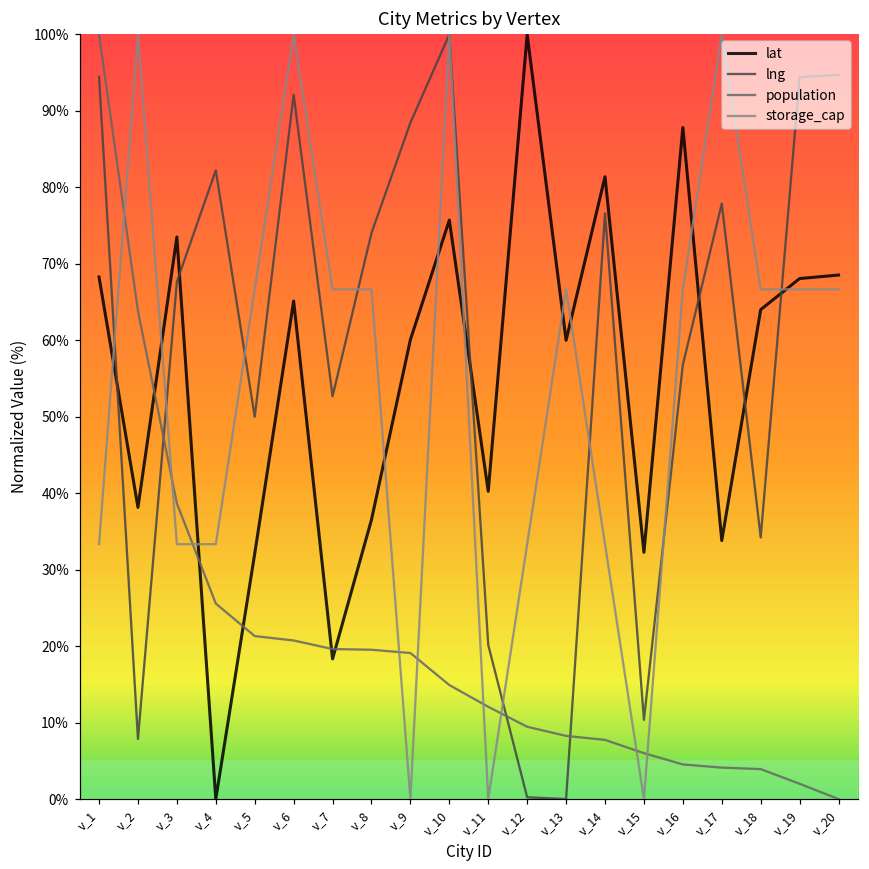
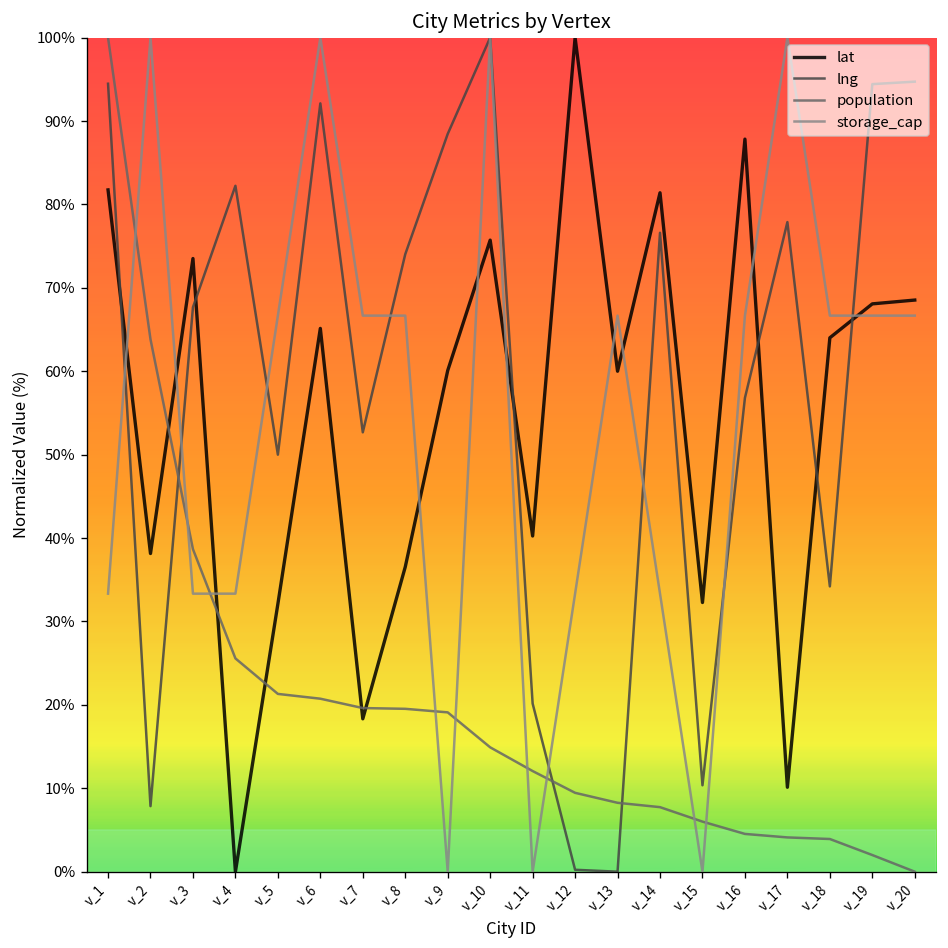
  {
    "lat": {
-     "v_1": "68%",
+     "v_1": "82%",
      "v_2": "38%",
      "v_3": "74%",
      "v_5": "32%",
      "v_6": "65%",
      "v_7": "18%",
      "v_8": "37%",
      "v_9": "60%",
      "v_10": "76%",
      "v_11": "40%",
      "v_12": "100%",
      "v_13": "60%",
      "v_14": "81%",
      "v_15": "32%",
      "v_16": "88%",
-     "v_17": "34%",
+     "v_17": "10%",
      "v_18": "64%",
      "v_19": "68%",
      "v_20": "69%"
    }
  }
